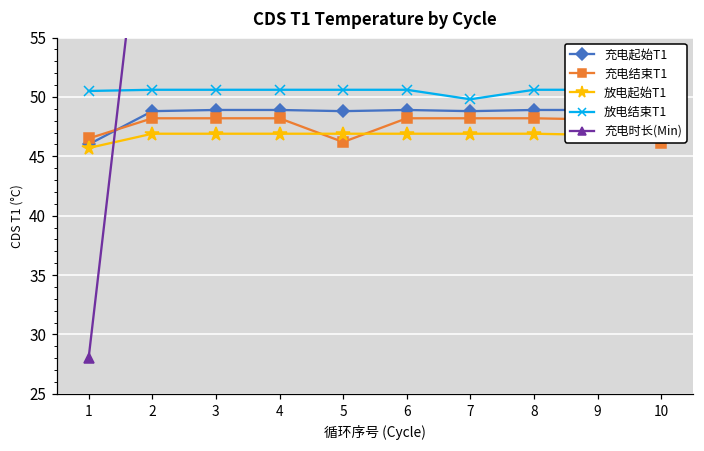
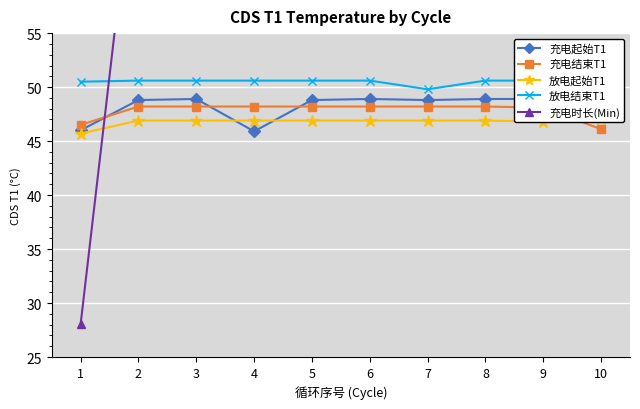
  {
    "充电起始T1": {
      "1": 46.0,
      "2": 48.8,
      "3": 48.9,
-     "4": 48.9,
+     "4": 45.9,
      "5": 48.8,
      "6": 48.9,
      "7": 48.8,
      "8": 48.9
    },
    "充电结束T1": {
      "1": 46.5,
      "2": 48.2,
      "3": 48.2,
      "4": 48.2,
-     "5": 46.2,
+     "5": 48.2,
      "6": 48.2,
      "7": 48.2,
      "8": 48.2,
      "10": 46.1
    },
    "放电起始T1": {
      "1": 45.7,
      "2": 46.9,
      "3": 46.9,
      "4": 46.9,
      "5": 46.9,
      "6": 46.9,
      "7": 46.9,
      "8": 46.9
    },
    "放电结束T1": {
      "1": 50.5,
      "2": 50.6,
      "3": 50.6,
      "4": 50.6,
      "5": 50.6,
      "6": 50.6,
      "7": 49.8,
      "8": 50.6
    },
    "充电时长(Min)": {
      "1": 28.0
    }
  }
